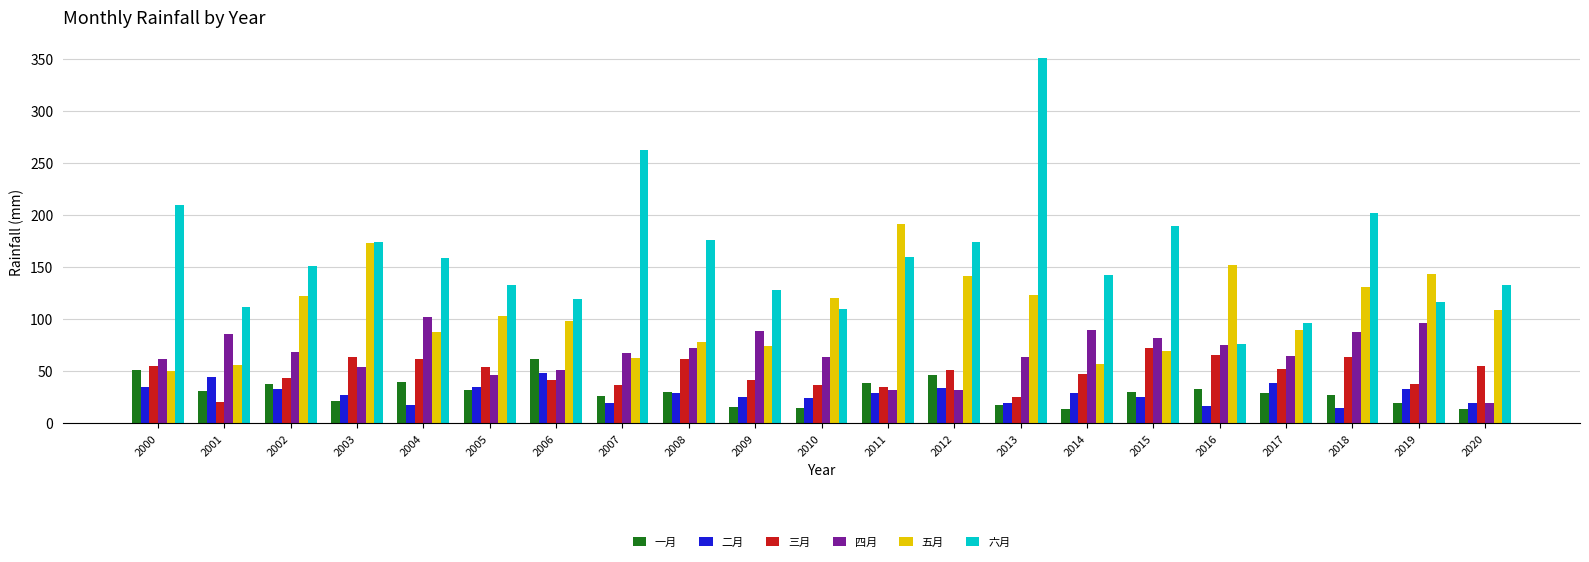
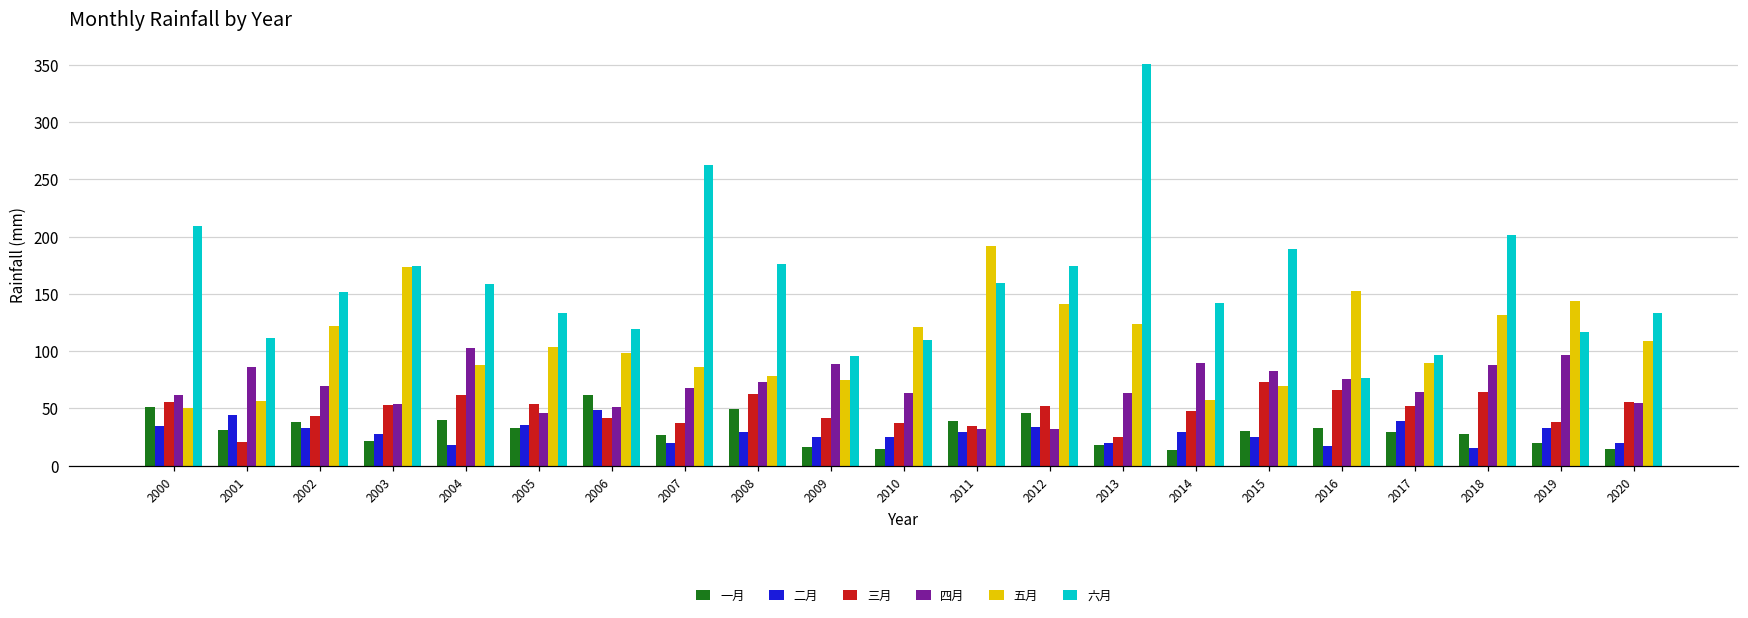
  {
    "一月": {
      "2000": 51,
      "2001": 31,
      "2002": 38,
      "2003": 22,
      "2004": 40,
      "2005": 33,
      "2006": 62,
      "2007": 26,
-     "2008": 30,
+     "2008": 49,
      "2009": 16,
      "2010": 15,
      "2011": 39,
      "2012": 46,
      "2013": 18,
      "2014": 14,
      "2015": 31,
      "2016": 33,
      "2017": 29,
      "2018": 28,
      "2019": 19,
      "2020": 14
    },
    "二月": {
      "2000": 35,
      "2001": 45,
      "2002": 33,
      "2003": 27,
      "2004": 18,
      "2005": 35,
      "2006": 49,
      "2007": 19,
      "2008": 29,
      "2009": 25,
      "2010": 25,
      "2011": 29,
      "2012": 34,
      "2013": 20,
      "2014": 29,
      "2015": 25,
      "2016": 17,
      "2017": 39,
      "2018": 15,
      "2019": 33,
      "2020": 20
    },
    "三月": {
      "2000": 55,
      "2001": 21,
      "2002": 43,
-     "2003": 64,
+     "2003": 53,
      "2004": 61,
      "2005": 54,
      "2006": 41,
      "2007": 37,
      "2008": 62,
      "2009": 42,
      "2010": 37,
      "2011": 35,
      "2012": 52,
      "2013": 25,
      "2014": 48,
      "2015": 73,
      "2016": 66,
      "2017": 52,
      "2018": 64,
      "2019": 38,
      "2020": 55
    },
    "四月": {
      "2000": 62,
      "2001": 86,
      "2002": 69,
      "2003": 54,
      "2004": 102,
      "2005": 46,
      "2006": 51,
      "2007": 67,
      "2008": 73,
      "2009": 88,
      "2010": 64,
      "2011": 32,
      "2012": 32,
      "2013": 64,
      "2014": 90,
      "2015": 82,
      "2016": 75,
      "2017": 65,
      "2018": 88,
      "2019": 96,
-     "2020": 20
+     "2020": 55
    },
    "五月": {
      "2000": 50,
      "2001": 56,
      "2002": 122,
      "2003": 173,
      "2004": 88,
      "2005": 103,
      "2006": 98,
-     "2007": 63,
+     "2007": 86,
      "2008": 78,
      "2009": 75,
      "2010": 121,
      "2011": 192,
      "2012": 141,
      "2013": 124,
      "2014": 57,
      "2015": 70,
      "2016": 152,
      "2017": 90,
      "2018": 131,
      "2019": 144,
      "2020": 109
    },
    "六月": {
      "2000": 209,
      "2001": 112,
      "2002": 152,
      "2003": 174,
      "2004": 158,
      "2005": 133,
      "2006": 119,
      "2007": 263,
      "2008": 176,
-     "2009": 128,
+     "2009": 96,
      "2010": 109,
      "2011": 160,
      "2012": 175,
      "2013": 350,
      "2014": 142,
      "2015": 189,
      "2016": 76,
      "2017": 97,
      "2018": 202,
      "2019": 117,
      "2020": 133
    }
  }
